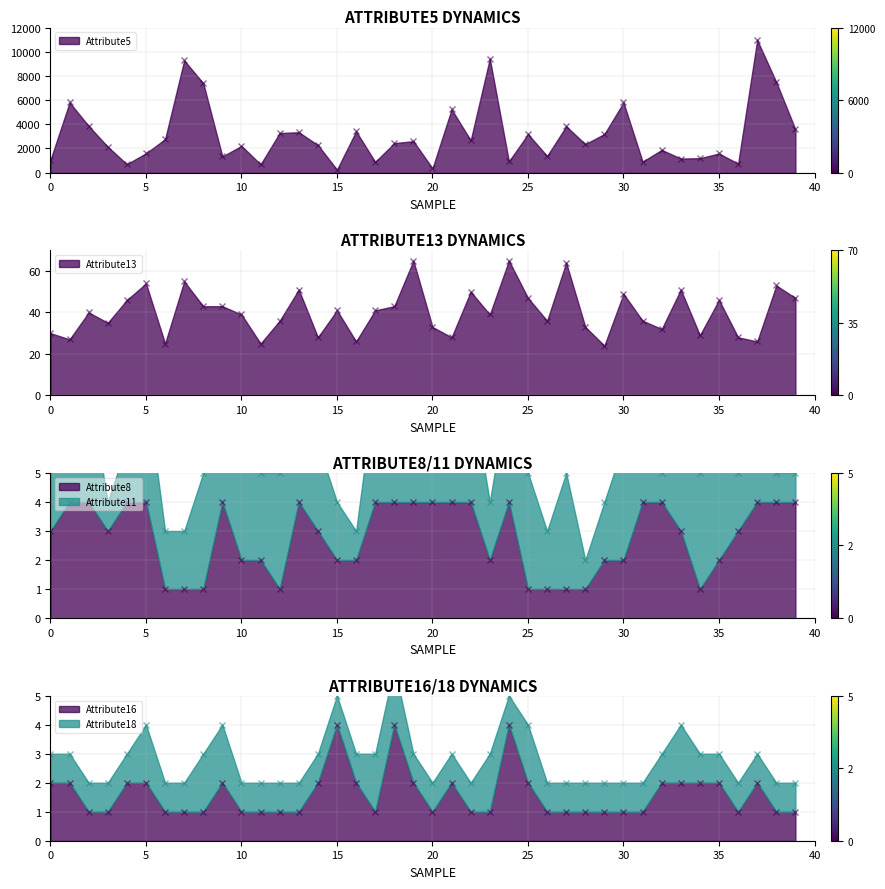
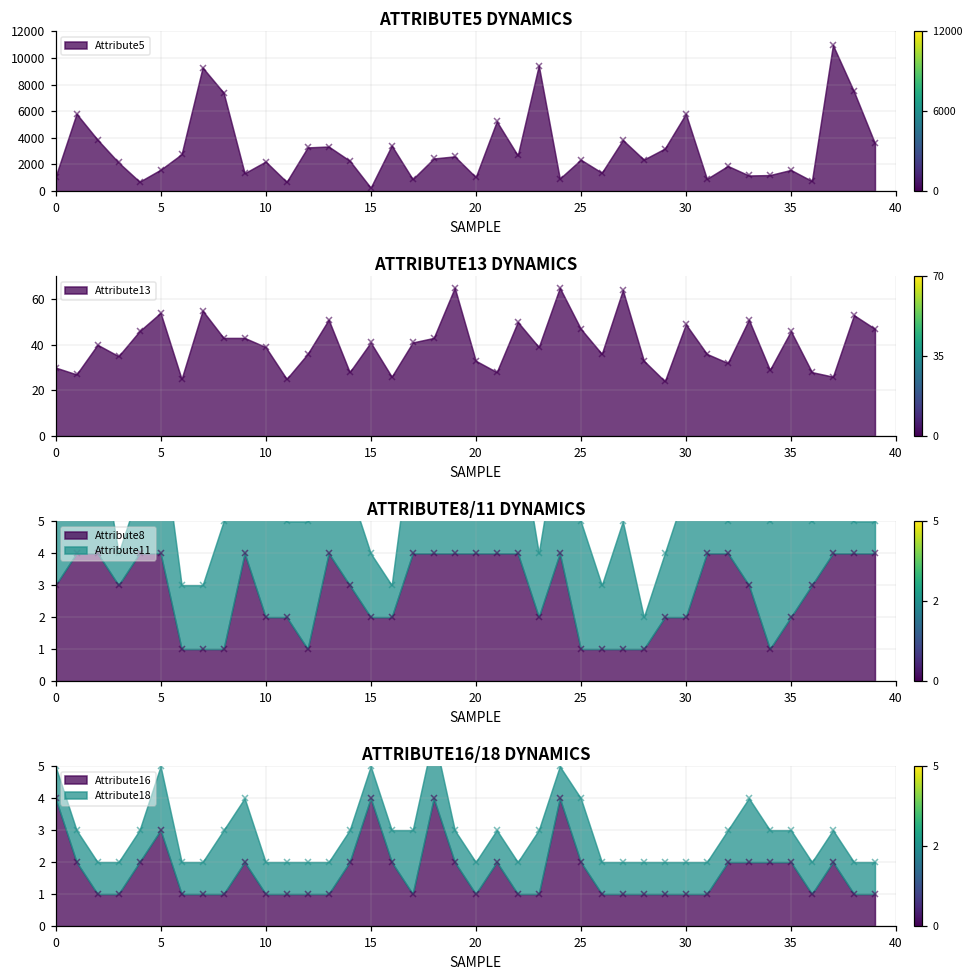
  {
    "ATTRIBUTE5 DYNAMICS": {
      "0": 1100,
      "5": 1600,
      "10": 2200,
      "15": 300,
-     "20": 400,
-     "25": 3200,
+     "20": 1000,
+     "25": 2400,
      "30": 5800,
      "35": 1600
    },
    "ATTRIBUTE13 DYNAMICS": {
      "0": 30,
      "5": 54,
      "10": 39,
      "15": 41,
      "20": 33,
      "25": 47,
      "30": 49,
      "35": 46
    },
    "ATTRIBUTE8/11 DYNAMICS": {
      "Attribute8": {
        "0": 3.0,
        "5": 4.0,
        "10": 2.0,
        "15": 2.0,
        "20": 4.0,
        "25": 1.0,
        "30": 2.0,
        "35": 2.0
      }
    },
    "ATTRIBUTE16/18 DYNAMICS": {
      "Attribute16": {
-       "0": 2,
-       "5": 2,
+       "0": 4,
+       "5": 3,
        "10": 1,
        "15": 4,
        "20": 1,
        "25": 2,
        "30": 1,
        "35": 2
      },
      "Attribute18": {
        "0": 1,
        "5": 2,
        "10": 1,
        "15": 1,
        "20": 1,
        "25": 2,
        "30": 1,
        "35": 1
      }
    }
  }
